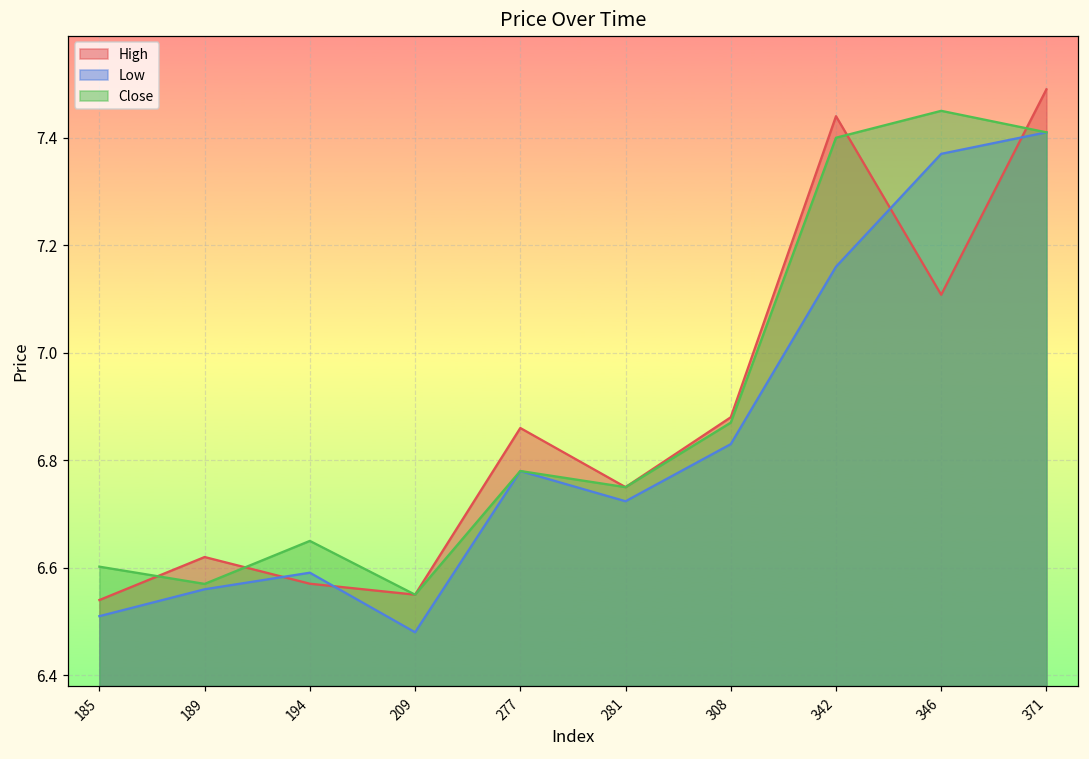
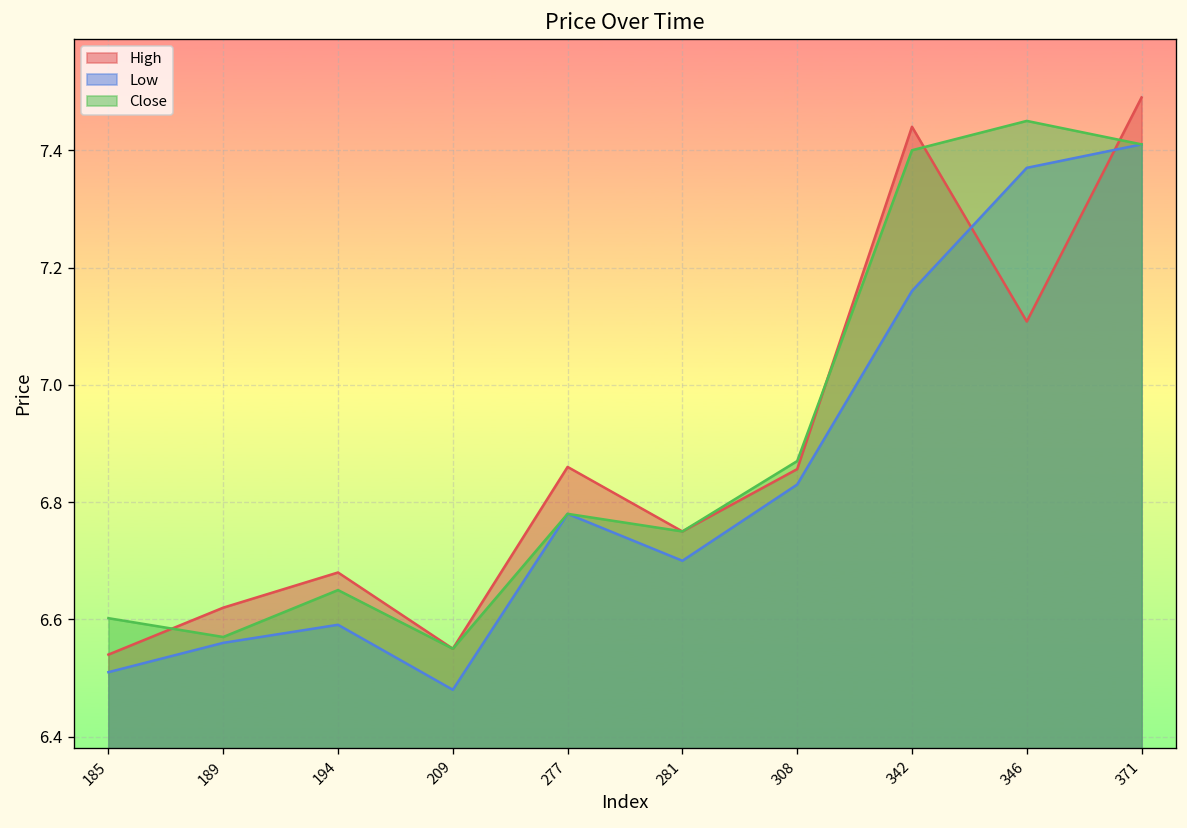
  {
    "High": {
      "185": 6.54,
      "189": 6.62,
-     "194": 6.57,
+     "194": 6.68,
      "277": 6.86,
-     "308": 6.88,
+     "308": 6.86,
      "342": 7.44,
      "346": 7.11,
      "371": 7.49
    },
    "Low": {
      "185": 6.51,
      "189": 6.56,
      "194": 6.59,
      "209": 6.48,
-     "281": 6.72,
+     "281": 6.70,
      "308": 6.83,
      "342": 7.16,
      "346": 7.37
    },
    "Close": {
      "185": 6.60,
      "189": 6.57,
      "194": 6.65,
      "308": 6.87,
      "342": 7.40,
      "346": 7.45
    }
  }
